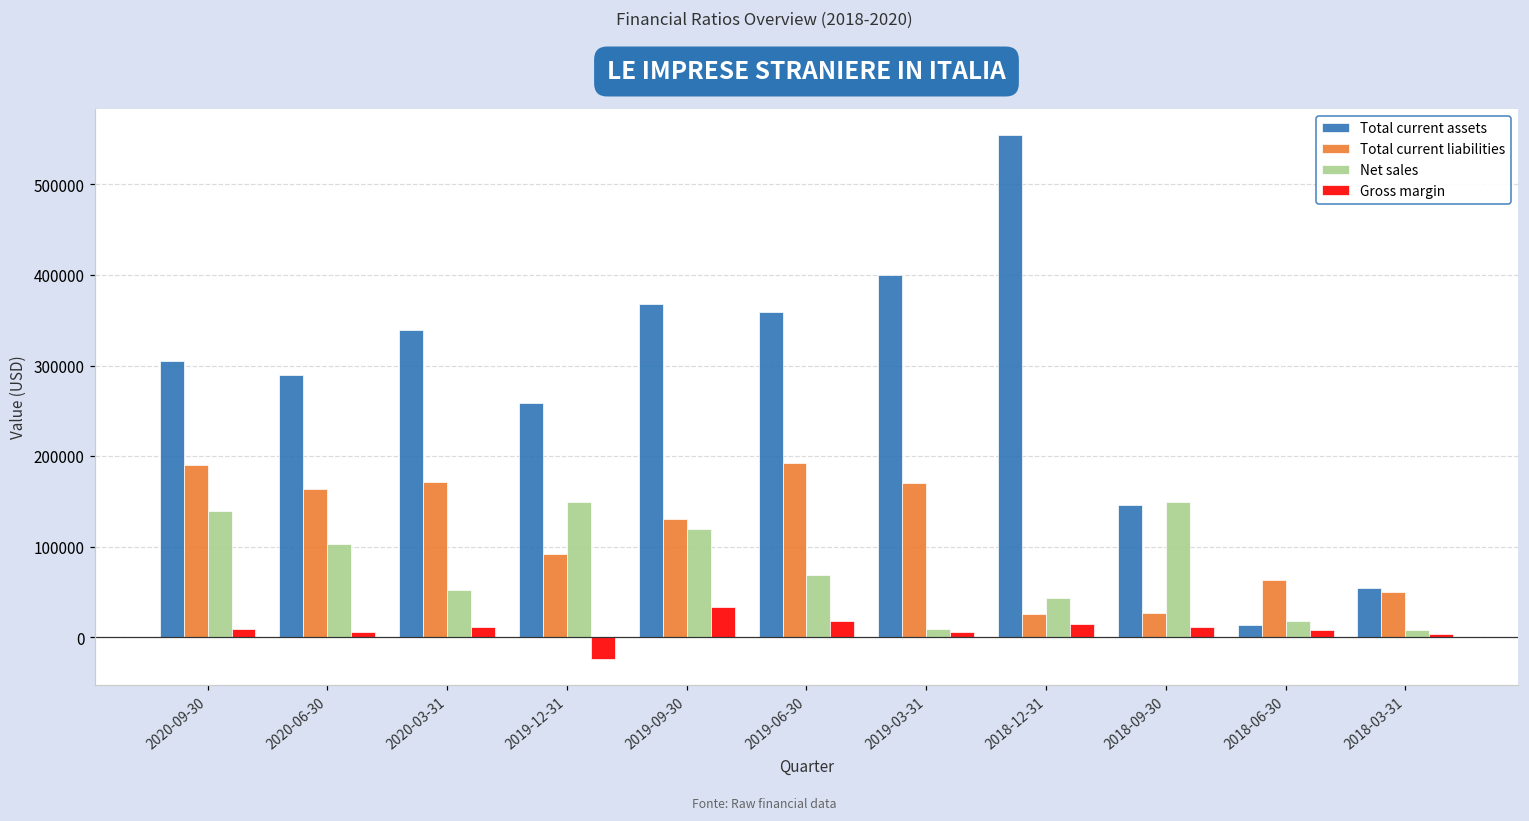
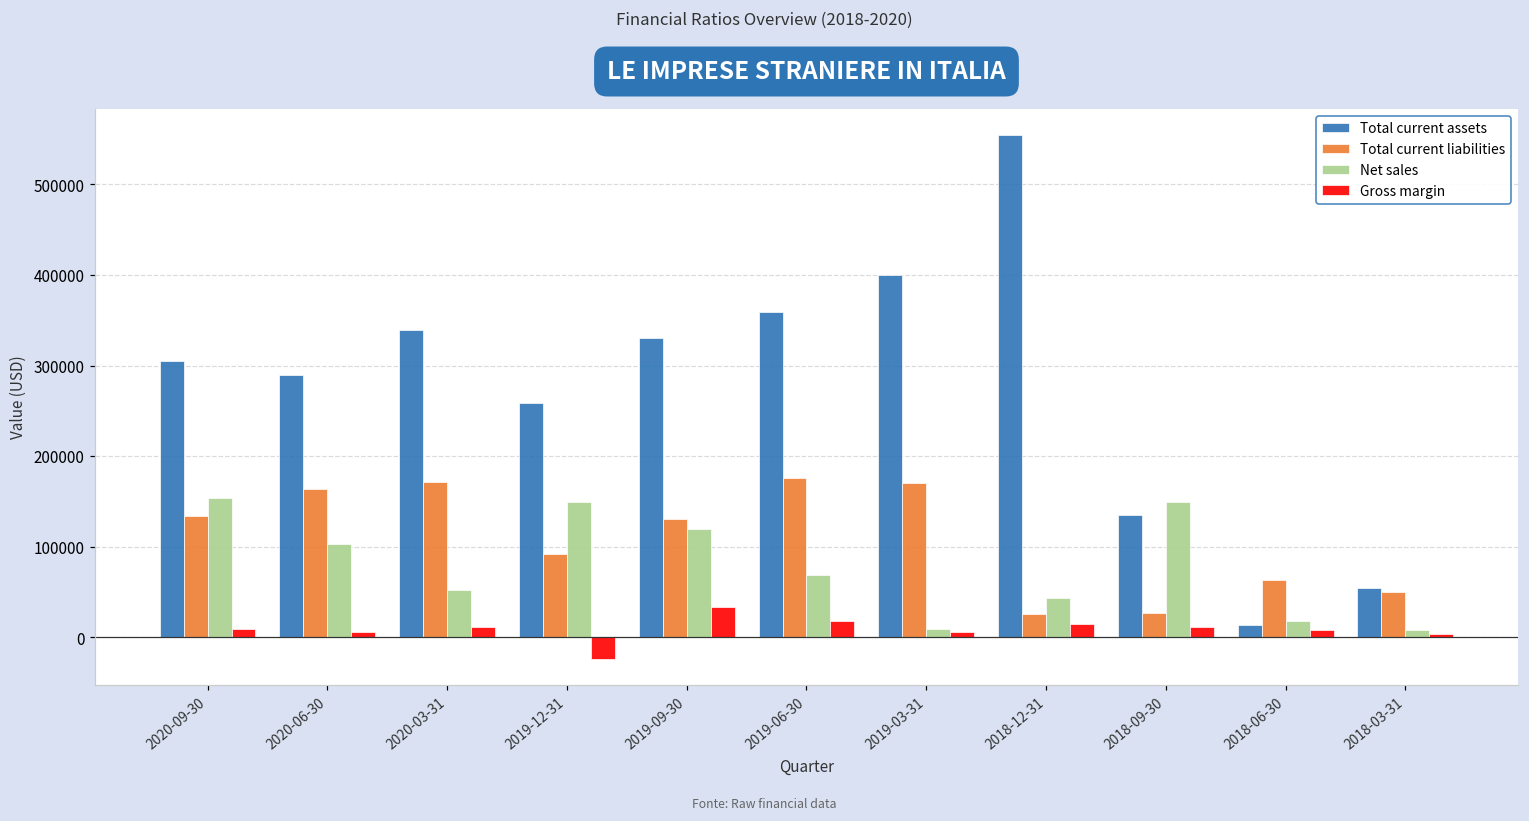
  {
    "Total current assets": {
      "2020-09-30": 300000,
      "2020-06-30": 290000,
      "2020-03-31": 340000,
      "2019-12-31": 260000,
-     "2019-09-30": 370000,
+     "2019-09-30": 330000,
      "2019-06-30": 360000,
      "2019-03-31": 400000,
      "2018-12-31": 550000,
-     "2018-09-30": 150000,
+     "2018-09-30": 130000,
      "2018-06-30": 10000,
      "2018-03-31": 50000
    },
    "Total current liabilities": {
-     "2020-09-30": 190000,
+     "2020-09-30": 130000,
      "2020-06-30": 160000,
      "2020-03-31": 170000,
      "2019-12-31": 90000,
      "2019-09-30": 130000,
-     "2019-06-30": 190000,
+     "2019-06-30": 180000,
      "2019-03-31": 170000,
      "2018-12-31": 30000,
      "2018-09-30": 30000,
      "2018-06-30": 60000,
      "2018-03-31": 50000
    },
    "Net sales": {
-     "2020-09-30": 140000,
+     "2020-09-30": 150000,
      "2020-06-30": 100000,
      "2020-03-31": 50000,
      "2019-12-31": 150000,
      "2019-09-30": 120000,
      "2019-06-30": 70000,
      "2019-03-31": 10000,
      "2018-12-31": 40000,
      "2018-09-30": 150000,
      "2018-06-30": 20000,
      "2018-03-31": 10000
    },
    "Gross margin": {
      "2020-09-30": 10000,
      "2020-06-30": 10000,
      "2020-03-31": 10000,
      "2019-12-31": -20000,
      "2019-09-30": 30000,
      "2019-06-30": 20000,
      "2019-03-31": 10000,
      "2018-12-31": 10000,
      "2018-09-30": 10000,
      "2018-06-30": 10000,
      "2018-03-31": 0
    }
  }
